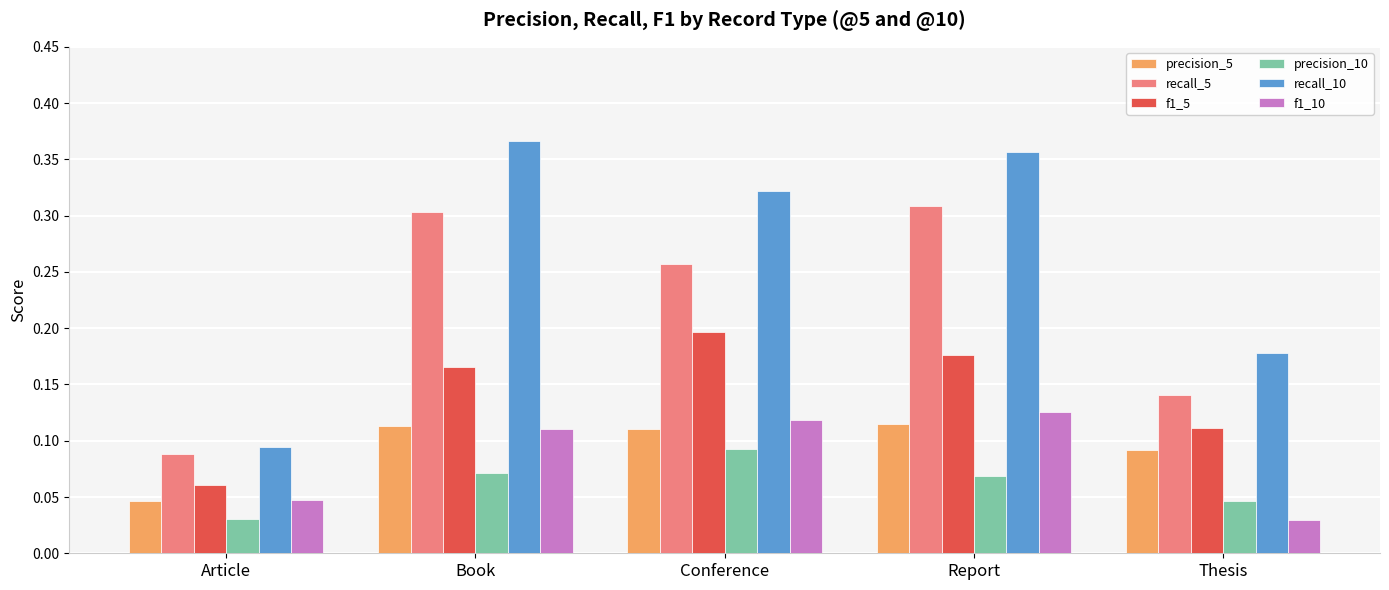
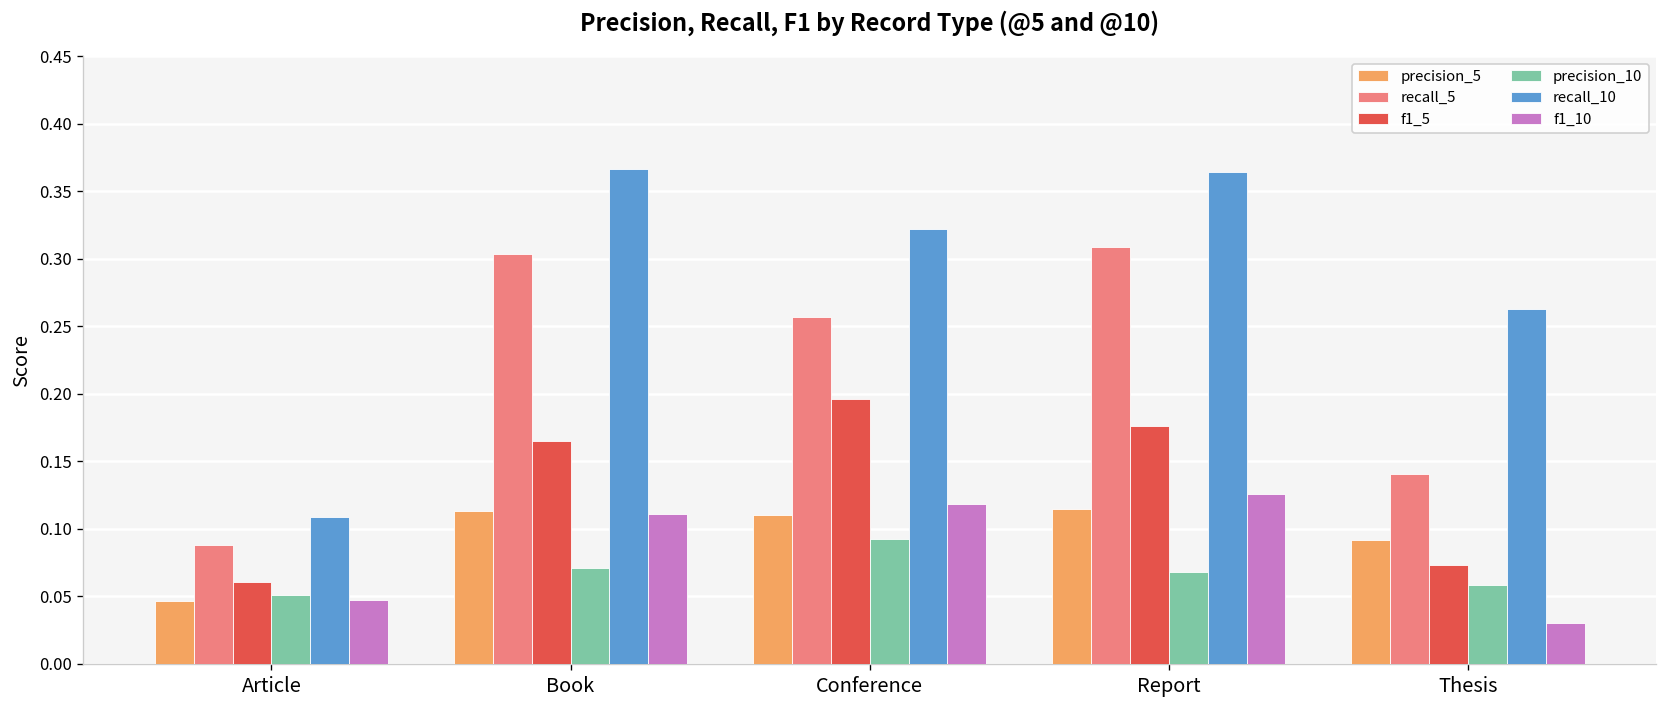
  {
    "f1_5": {
      "Article": 0.061,
      "Book": 0.165,
      "Conference": 0.196,
      "Report": 0.176,
-     "Thesis": 0.111
+     "Thesis": 0.073
    },
    "precision_10": {
-     "Article": 0.030,
+     "Article": 0.051,
      "Book": 0.071,
      "Conference": 0.093,
      "Report": 0.068,
-     "Thesis": 0.047
+     "Thesis": 0.058
    },
    "recall_10": {
-     "Article": 0.094,
+     "Article": 0.109,
      "Book": 0.367,
      "Conference": 0.322,
-     "Report": 0.356,
-     "Thesis": 0.178
+     "Report": 0.364,
+     "Thesis": 0.263
    },
    "f1_10": {
      "Article": 0.047,
      "Book": 0.111,
      "Conference": 0.118,
      "Report": 0.126,
      "Thesis": 0.030
    }
  }
